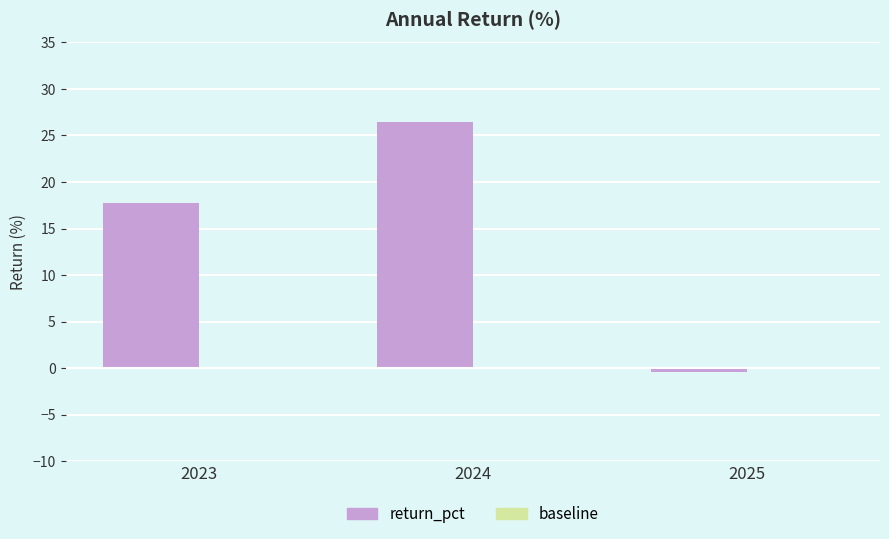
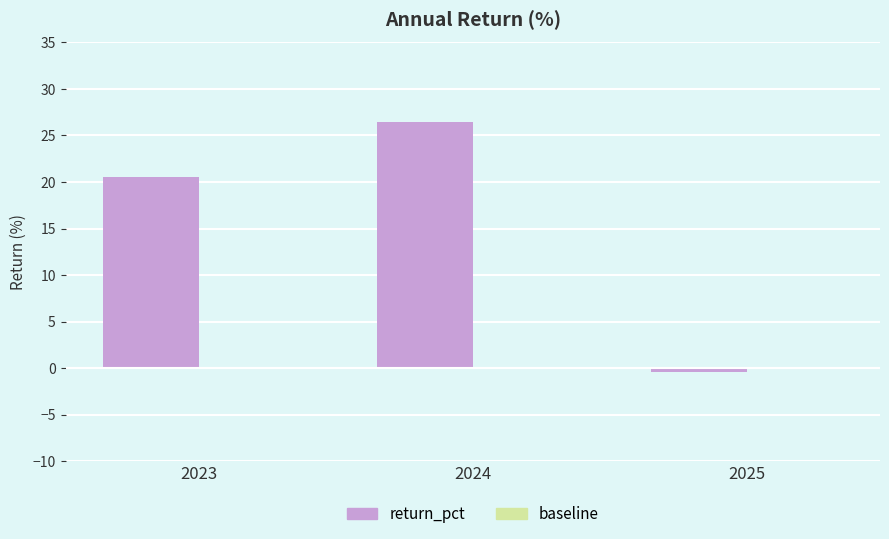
  {
    "return_pct": {
-     "2023": 18,
+     "2023": 21,
      "2024": 26,
      "2025": 0
    },
    "baseline": {
      "2023": 0,
      "2024": 0,
      "2025": 0
    }
  }
